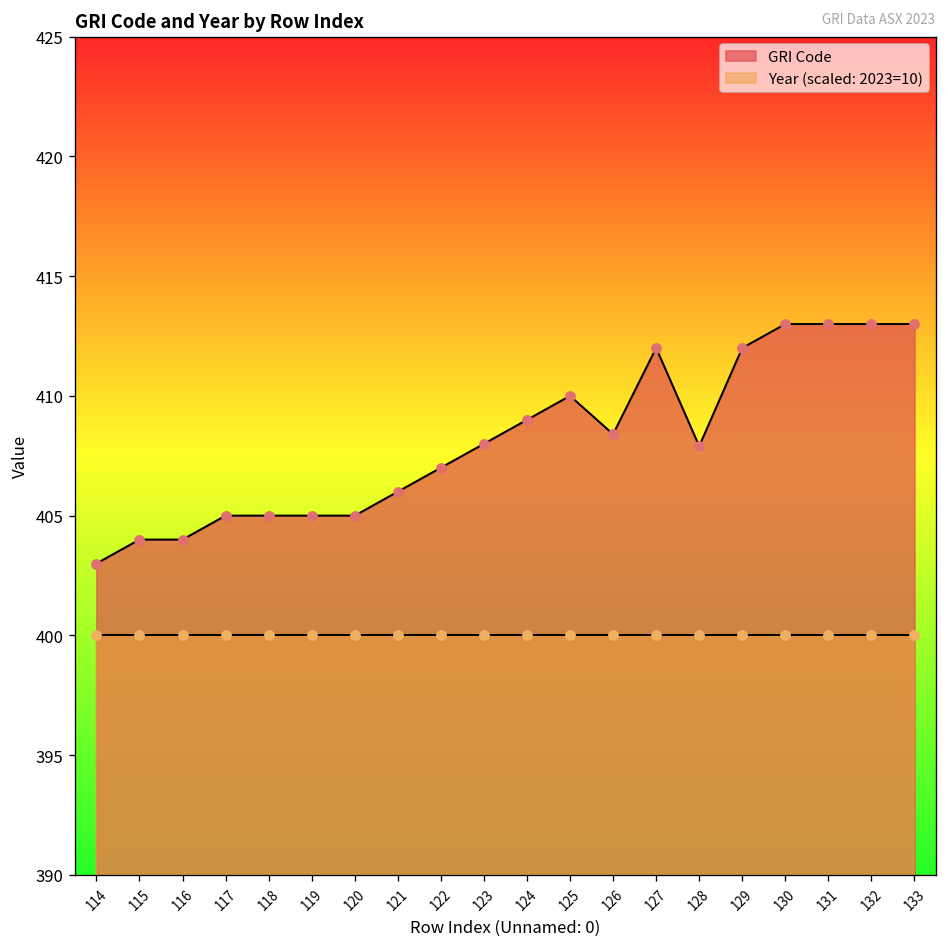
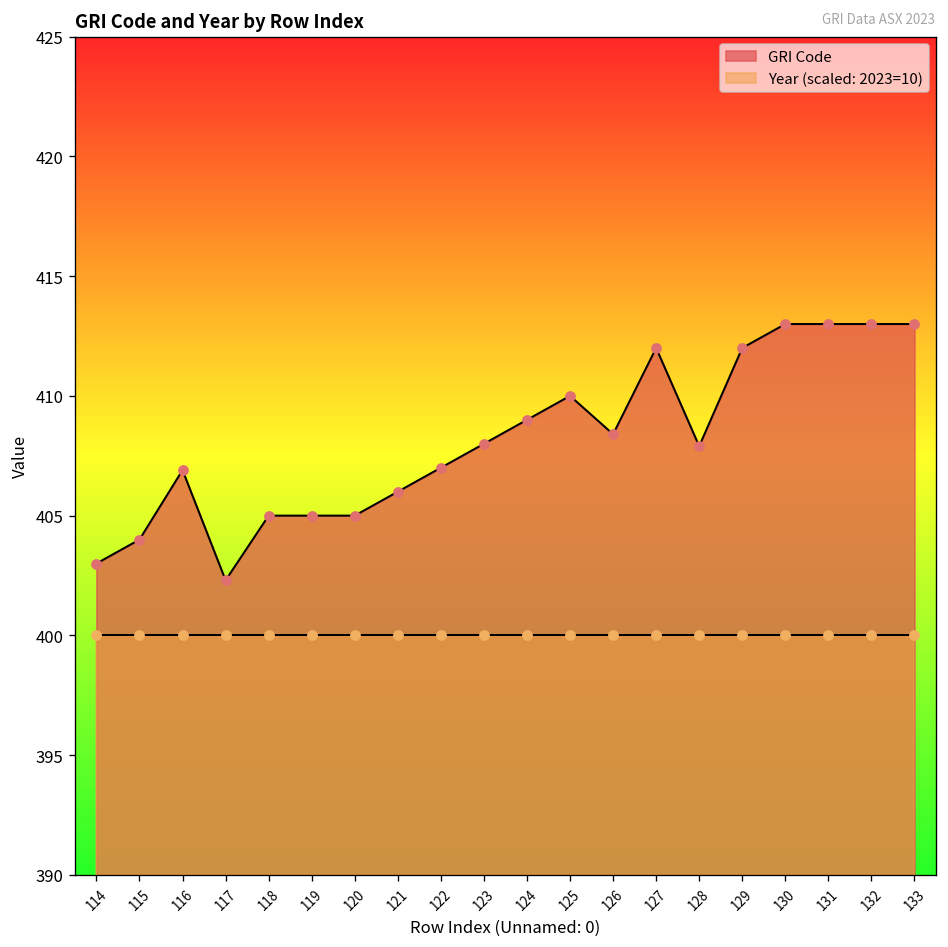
  {
    "GRI Code": {
      "114": 403.0,
      "115": 404.0,
-     "116": 404.0,
-     "117": 405.0,
+     "116": 406.9,
+     "117": 402.3,
      "118": 405.0,
      "119": 405.0,
      "120": 405.0,
      "121": 406.0,
      "122": 407.0,
      "123": 408.0,
      "124": 409.0,
      "125": 410.0,
      "126": 408.4,
      "127": 412.0,
      "128": 407.9,
      "129": 412.0,
      "130": 413.0,
      "131": 413.0,
      "132": 413.0,
      "133": 413.0
    },
    "Year (scaled: 2023=10)": {
      "114": 400.0,
      "115": 400.0,
      "116": 400.0,
      "117": 400.0,
      "118": 400.0,
      "119": 400.0,
      "120": 400.0,
      "121": 400.0,
      "122": 400.0,
      "123": 400.0,
      "124": 400.0,
      "125": 400.0,
      "126": 400.0,
      "127": 400.0,
      "128": 400.0,
      "129": 400.0,
      "130": 400.0,
      "131": 400.0,
      "132": 400.0,
      "133": 400.0
    }
  }
